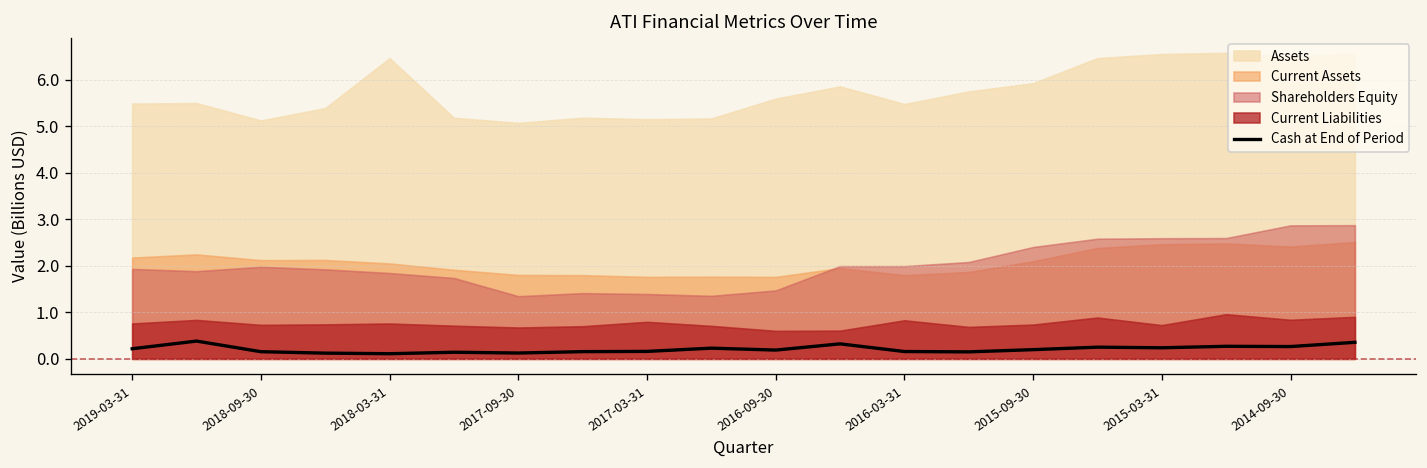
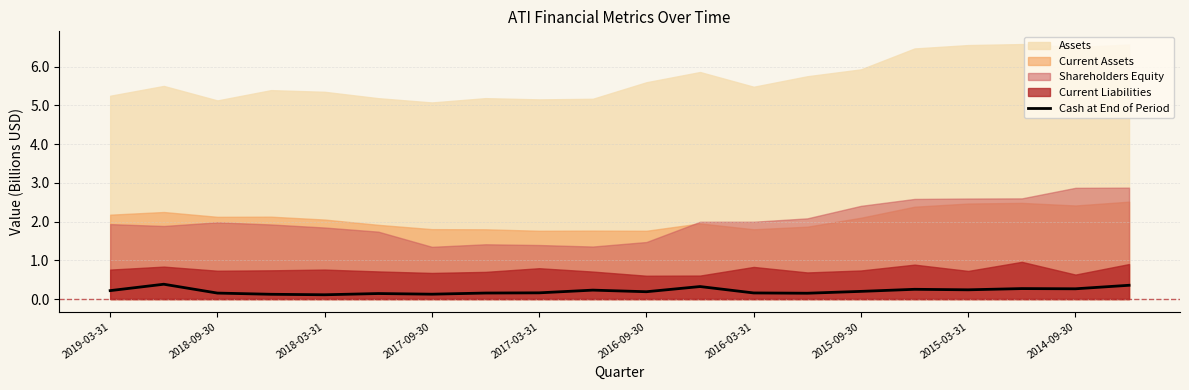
  {
    "Assets": {
-     "2019-03-31": 5.5,
+     "2019-03-31": 5.2,
      "2018-09-30": 5.1,
-     "2018-03-31": 6.5,
+     "2018-03-31": 5.4,
      "2017-09-30": 5.1,
      "2017-03-31": 5.2,
      "2016-09-30": 5.6,
      "2016-03-31": 5.5,
      "2015-09-30": 5.9,
      "2015-03-31": 6.6
    },
    "Cash at End of Period": {
      "2019-03-31": 0.2,
      "2018-09-30": 0.2,
      "2018-03-31": 0.1,
      "2017-09-30": 0.1,
      "2017-03-31": 0.2,
      "2016-09-30": 0.2,
      "2016-03-31": 0.2,
      "2015-09-30": 0.2,
      "2015-03-31": 0.2,
      "2014-09-30": 0.3
    },
    "Current Liabilities": {
      "2019-03-31": 0.8,
      "2018-09-30": 0.7,
      "2018-03-31": 0.8,
      "2017-09-30": 0.7,
      "2017-03-31": 0.8,
      "2016-09-30": 0.6,
      "2016-03-31": 0.8,
      "2015-09-30": 0.7,
      "2015-03-31": 0.7,
-     "2014-09-30": 0.8
+     "2014-09-30": 0.6
    }
  }
